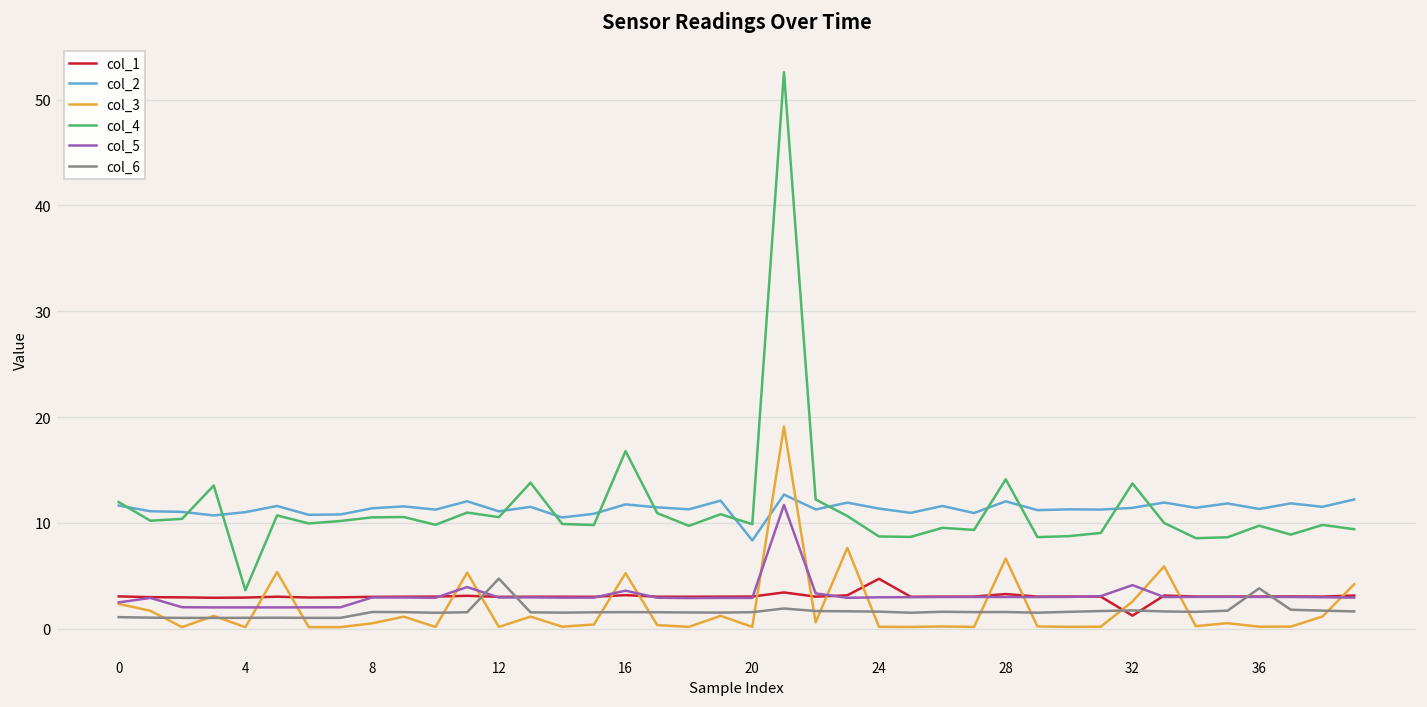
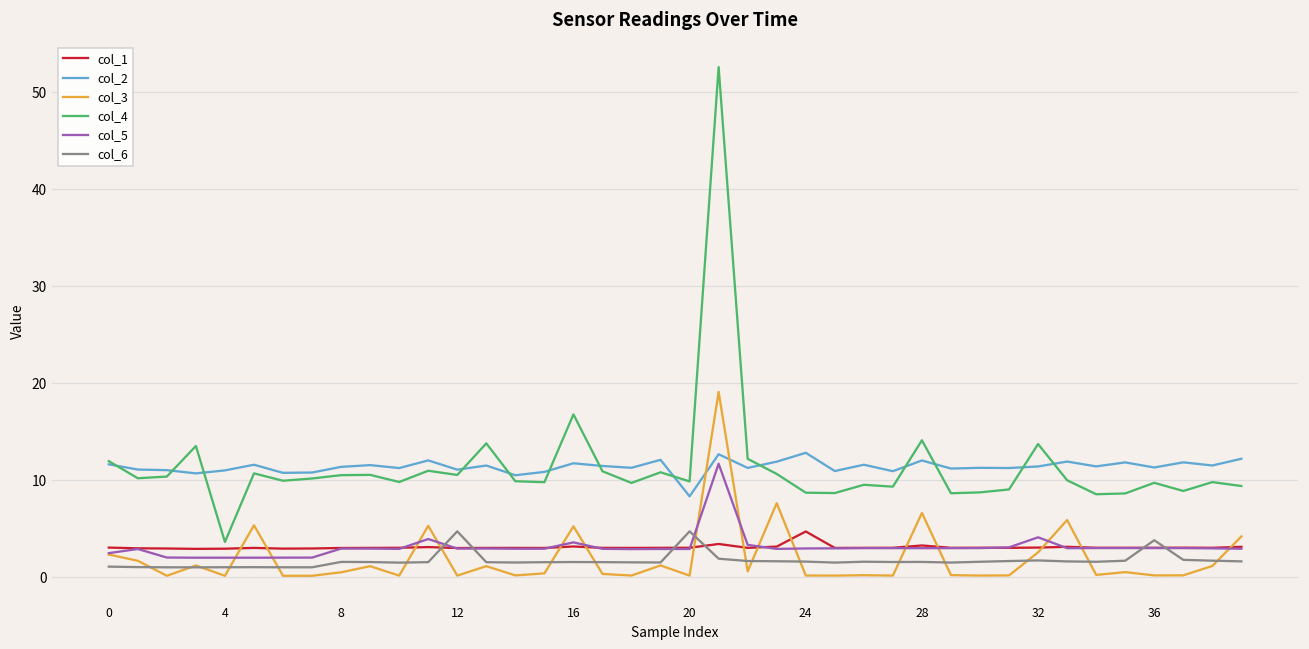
  {
    "col_1": {
      "0": 3,
      "4": 3,
      "16": 3,
      "24": 5,
-     "32": 1
+     "32": 3
    },
    "col_2": {
      "0": 12,
      "4": 11,
      "8": 11,
      "12": 11,
      "16": 12,
      "20": 8,
-     "24": 11,
+     "24": 13,
      "28": 12,
      "32": 11,
      "36": 11
    },
    "col_3": {
      "4": 0,
      "8": 0,
      "12": 0,
      "16": 5,
      "20": 0,
      "24": 0,
      "28": 7,
      "32": 3,
      "36": 0
    },
    "col_4": {
      "0": 12,
      "4": 4,
      "8": 11,
      "12": 11,
      "16": 17,
      "20": 10,
      "24": 9,
      "28": 14,
      "32": 14,
      "36": 10
    },
    "col_5": {
      "4": 2,
      "16": 4,
      "24": 3,
      "32": 4
    },
    "col_6": {
      "0": 1,
      "4": 1,
      "8": 2,
      "12": 5,
      "16": 2,
-     "20": 2,
+     "20": 5,
      "24": 2,
      "28": 2,
      "32": 2,
      "36": 4
    }
  }
